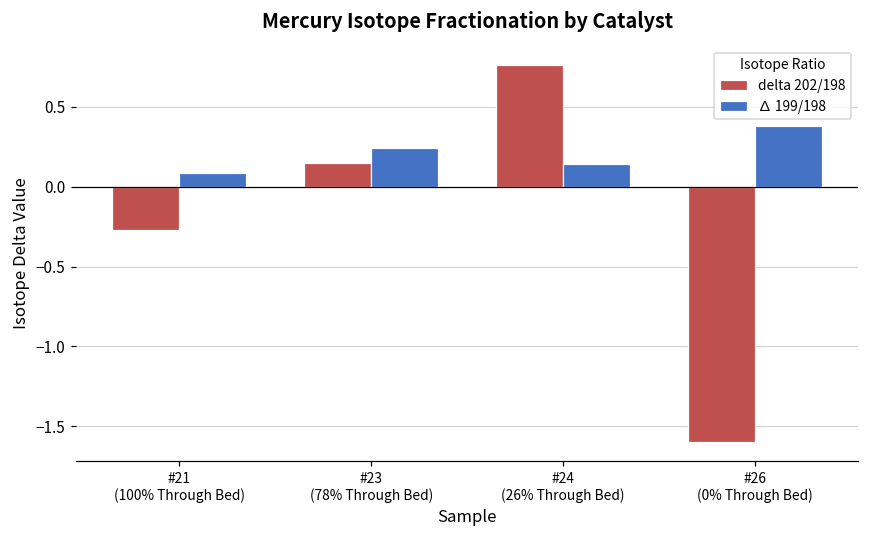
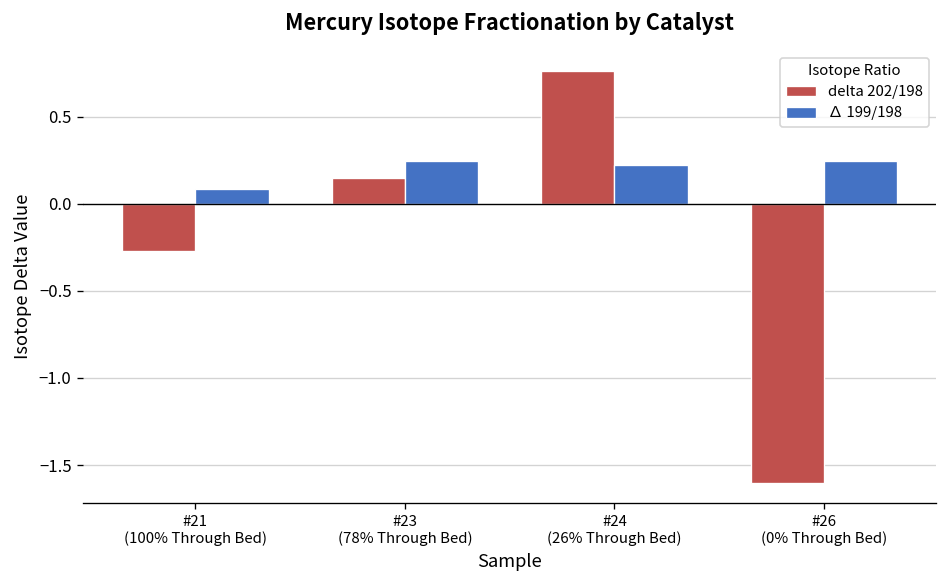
  {
    "delta 202/198": {
      "#21 (100% Through Bed)": -0.27,
      "#23 (78% Through Bed)": 0.15,
      "#24 (26% Through Bed)": 0.76,
      "#26 (0% Through Bed)": -1.60
    },
    "∆ 199/198": {
      "#21 (100% Through Bed)": 0.08,
      "#23 (78% Through Bed)": 0.24,
-     "#24 (26% Through Bed)": 0.14,
-     "#26 (0% Through Bed)": 0.38
+     "#24 (26% Through Bed)": 0.22,
+     "#26 (0% Through Bed)": 0.25
    }
  }
